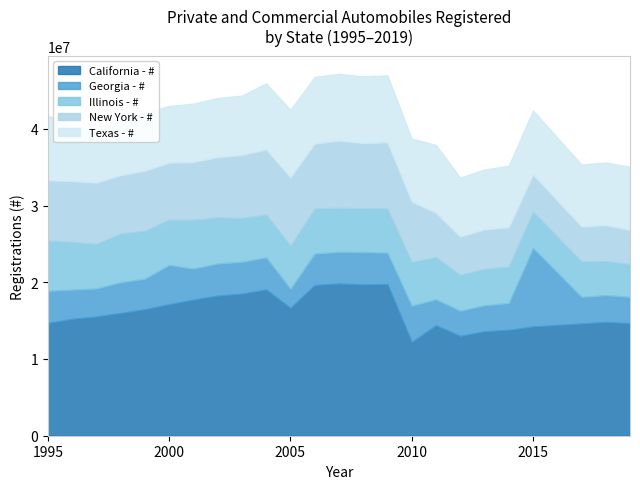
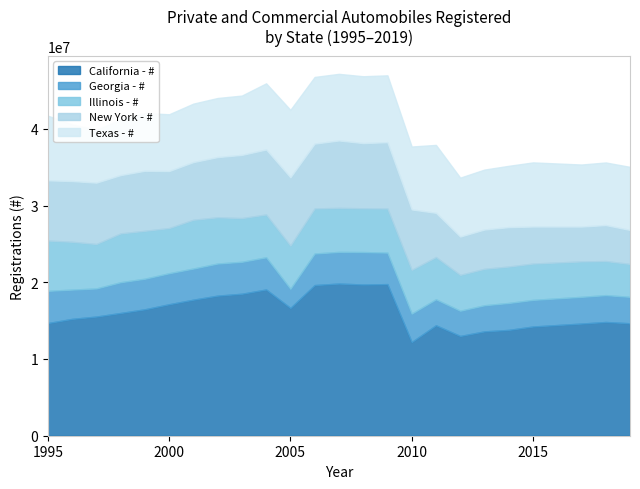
  {
    "California - #": {
      "1995": 15000000,
      "2000": 17000000,
      "2005": 17000000,
      "2010": 12000000,
      "2015": 14000000
    },
    "Georgia - #": {
      "1995": 4000000,
-     "2000": 5000000,
+     "2000": 4000000,
      "2005": 2000000,
-     "2010": 5000000,
-     "2015": 10000000
+     "2010": 4000000,
+     "2015": 3000000
    }
  }
